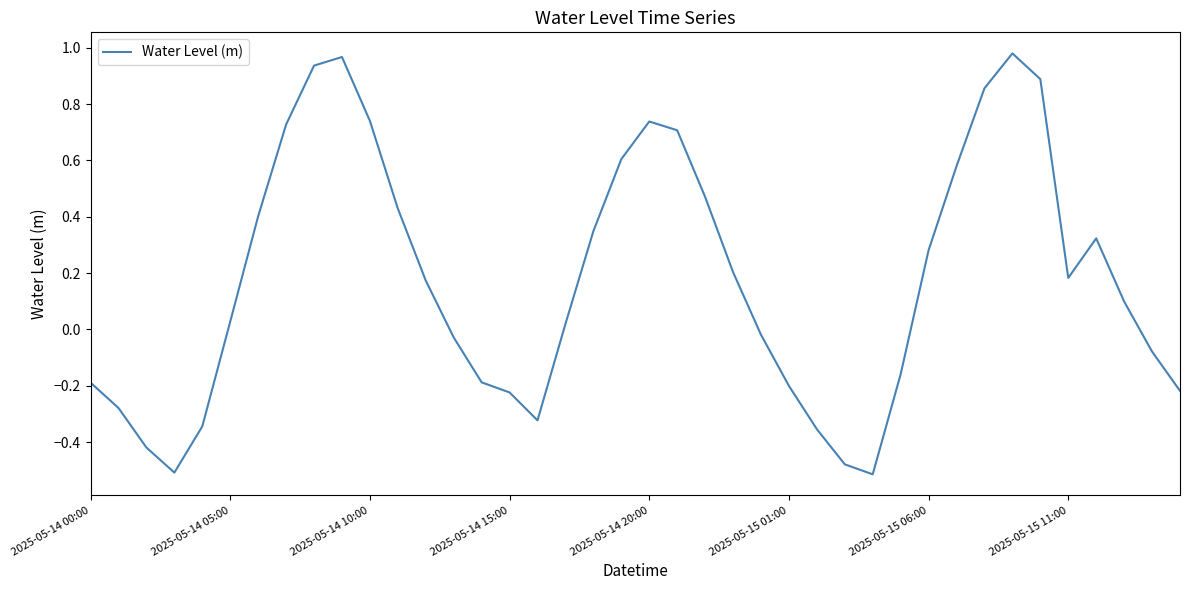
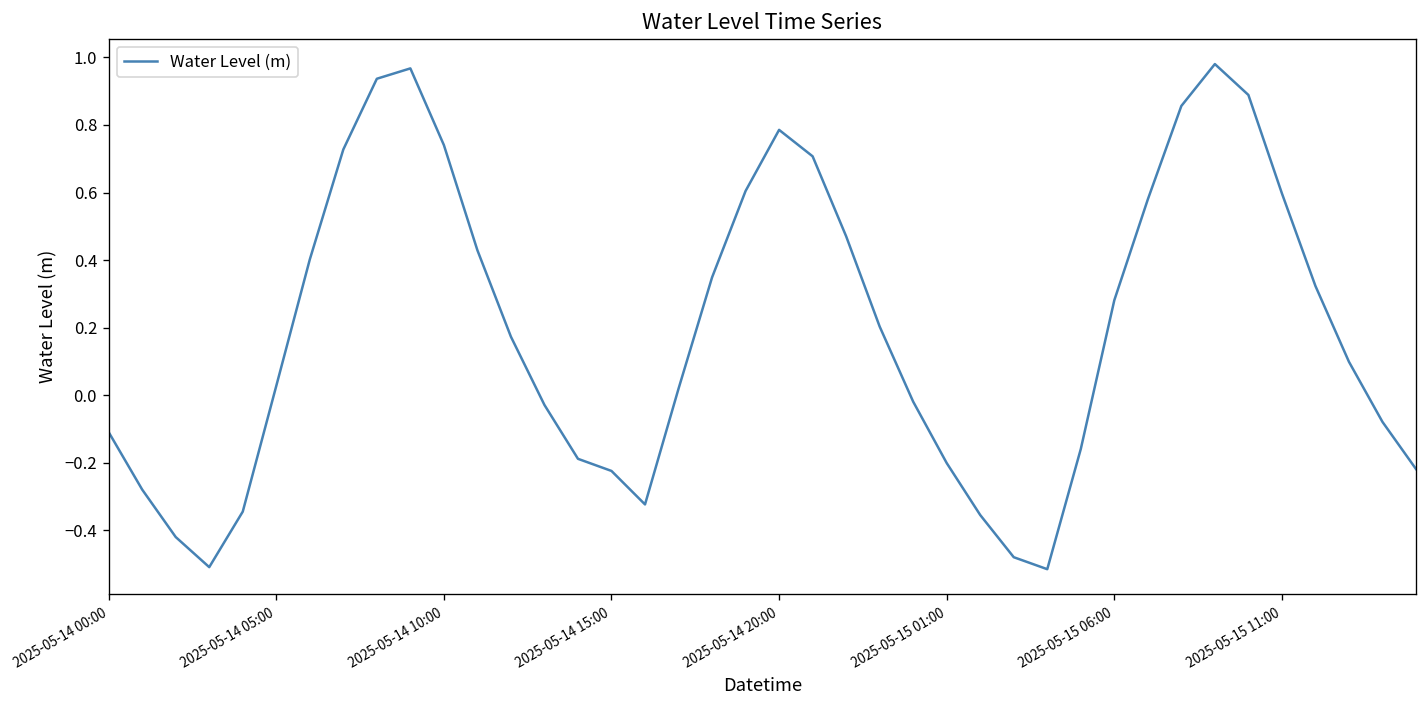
  {
-   "2025-05-14 00:00": -0.19,
+   "2025-05-14 00:00": -0.11,
    "2025-05-14 05:00": 0.03,
    "2025-05-14 10:00": 0.74,
    "2025-05-14 15:00": -0.22,
-   "2025-05-14 20:00": 0.74,
+   "2025-05-14 20:00": 0.79,
    "2025-05-15 01:00": -0.20,
    "2025-05-15 06:00": 0.28,
-   "2025-05-15 11:00": 0.18
+   "2025-05-15 11:00": 0.60
  }
